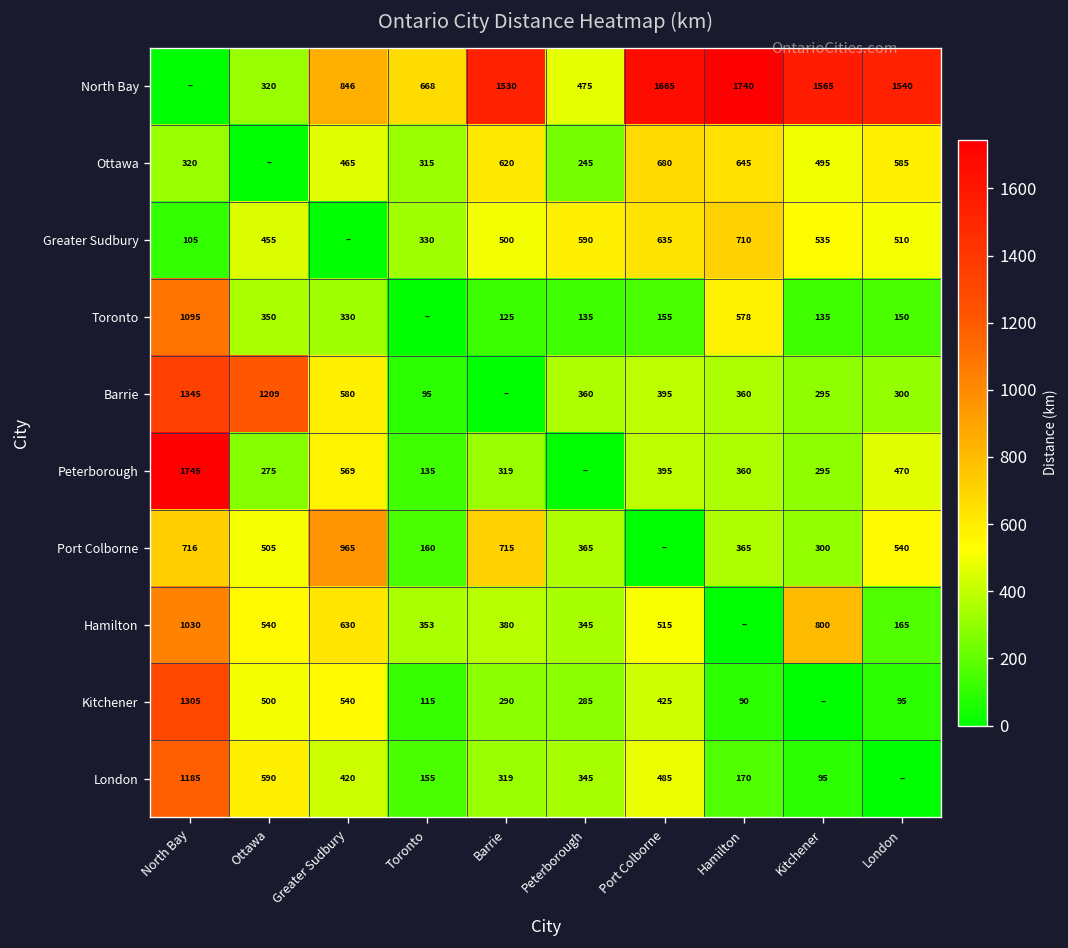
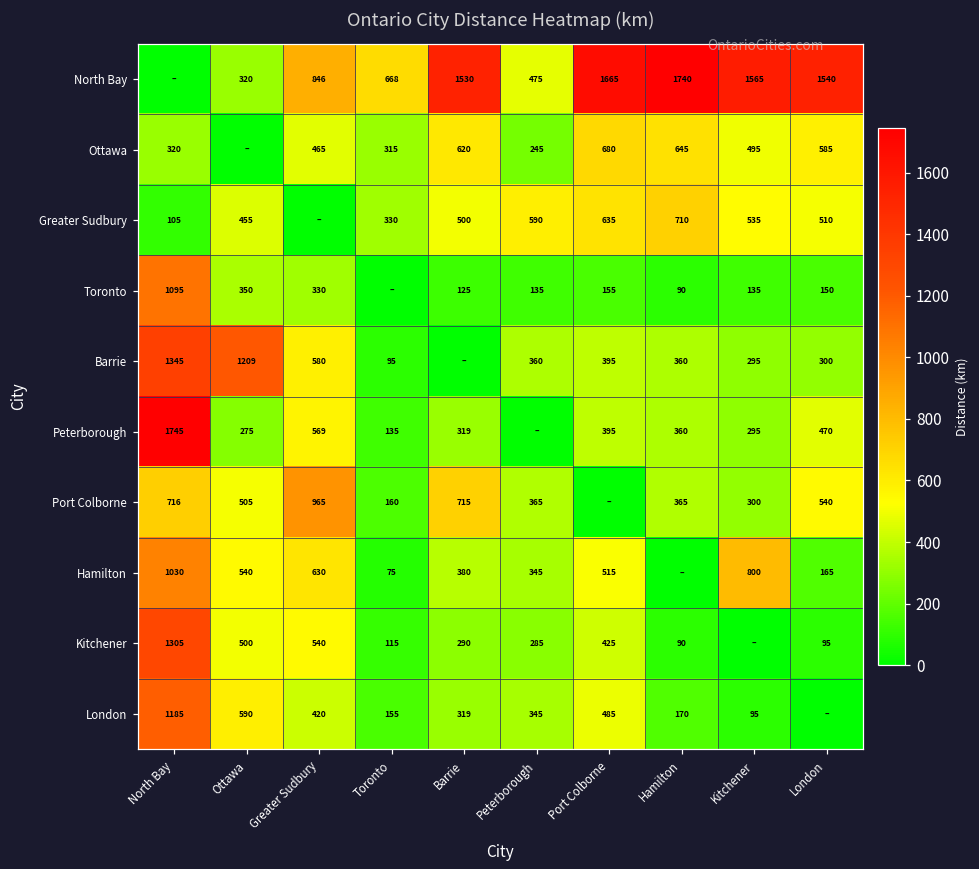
  {
    "North Bay": {
      "Ottawa": 320,
      "Greater Sudbury": 846,
      "Toronto": 668,
      "Barrie": 1530,
      "Peterborough": 475,
      "Port Colborne": 1665,
      "Hamilton": 1740,
      "Kitchener": 1565,
      "London": 1540
    },
    "Ottawa": {
      "North Bay": 320,
      "Greater Sudbury": 465,
      "Toronto": 315,
      "Barrie": 620,
      "Peterborough": 245,
      "Port Colborne": 680,
      "Hamilton": 645,
      "Kitchener": 495,
      "London": 585
    },
    "Greater Sudbury": {
      "North Bay": 105,
      "Ottawa": 455,
      "Toronto": 330,
      "Barrie": 500,
      "Peterborough": 590,
      "Port Colborne": 635,
      "Hamilton": 710,
      "Kitchener": 535,
      "London": 510
    },
    "Toronto": {
      "North Bay": 1095,
      "Ottawa": 350,
      "Greater Sudbury": 330,
      "Barrie": 125,
      "Peterborough": 135,
      "Port Colborne": 155,
-     "Hamilton": 578,
+     "Hamilton": 90,
      "Kitchener": 135,
      "London": 150
    },
    "Barrie": {
      "North Bay": 1345,
      "Ottawa": 1209,
      "Greater Sudbury": 580,
      "Toronto": 95,
      "Peterborough": 360,
      "Port Colborne": 395,
      "Hamilton": 360,
      "Kitchener": 295,
      "London": 300
    },
    "Peterborough": {
      "North Bay": 1745,
      "Ottawa": 275,
      "Greater Sudbury": 569,
      "Toronto": 135,
      "Barrie": 319,
      "Port Colborne": 395,
      "Hamilton": 360,
      "Kitchener": 295,
      "London": 470
    },
    "Port Colborne": {
      "North Bay": 716,
      "Ottawa": 505,
      "Greater Sudbury": 965,
      "Toronto": 160,
      "Barrie": 715,
      "Peterborough": 365,
      "Hamilton": 365,
      "Kitchener": 300,
      "London": 540
    },
    "Hamilton": {
      "North Bay": 1030,
      "Ottawa": 540,
      "Greater Sudbury": 630,
-     "Toronto": 353,
+     "Toronto": 75,
      "Barrie": 380,
      "Peterborough": 345,
      "Port Colborne": 515,
      "Kitchener": 800,
      "London": 165
    },
    "Kitchener": {
      "North Bay": 1305,
      "Ottawa": 500,
      "Greater Sudbury": 540,
      "Toronto": 115,
      "Barrie": 290,
      "Peterborough": 285,
      "Port Colborne": 425,
      "Hamilton": 90,
      "London": 95
    },
    "London": {
      "North Bay": 1185,
      "Ottawa": 590,
      "Greater Sudbury": 420,
      "Toronto": 155,
      "Barrie": 319,
      "Peterborough": 345,
      "Port Colborne": 485,
      "Hamilton": 170,
      "Kitchener": 95
    }
  }
